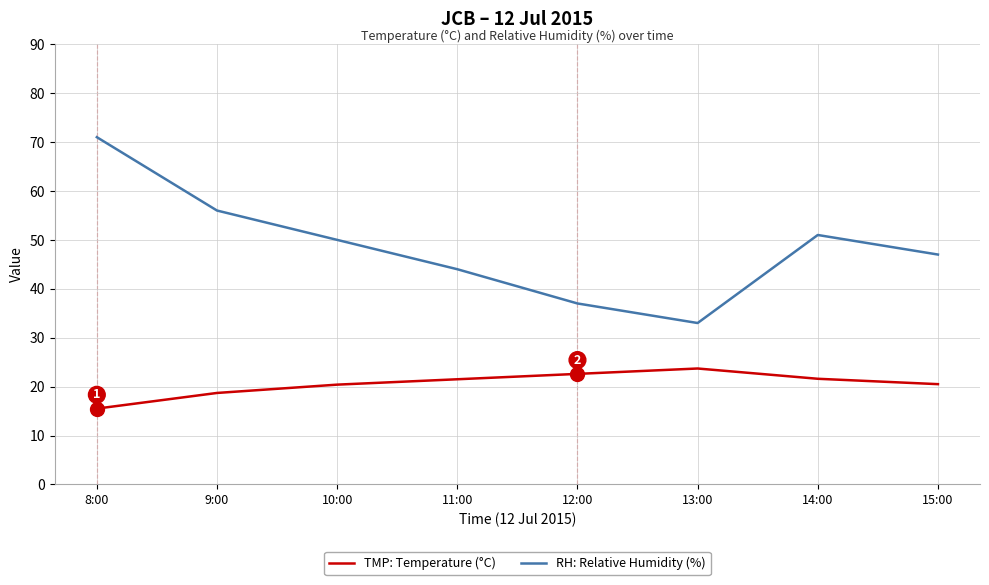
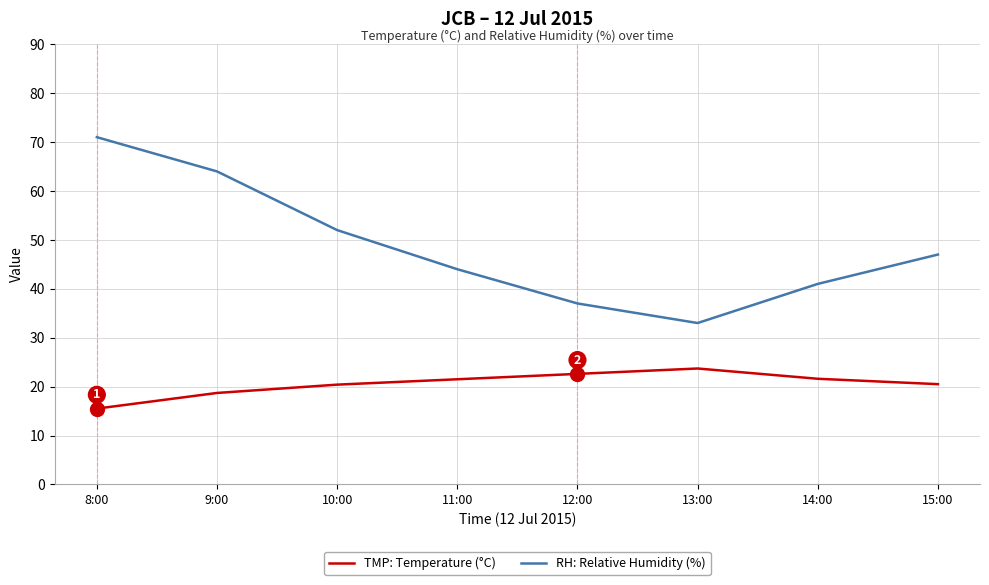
  {
    "RH: Relative Humidity (%)": {
      "8:00": 71,
-     "9:00": 56,
-     "10:00": 50,
+     "9:00": 64,
+     "10:00": 52,
      "11:00": 44,
      "12:00": 37,
      "13:00": 33,
-     "14:00": 51,
+     "14:00": 41,
      "15:00": 47
    }
  }
